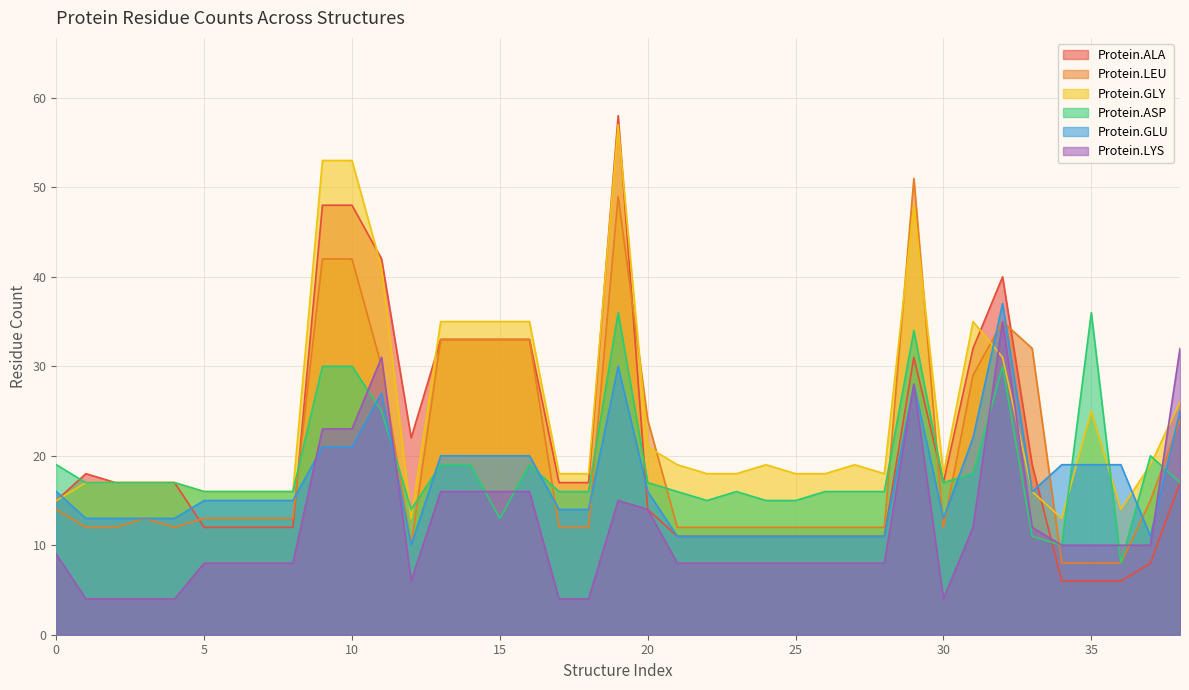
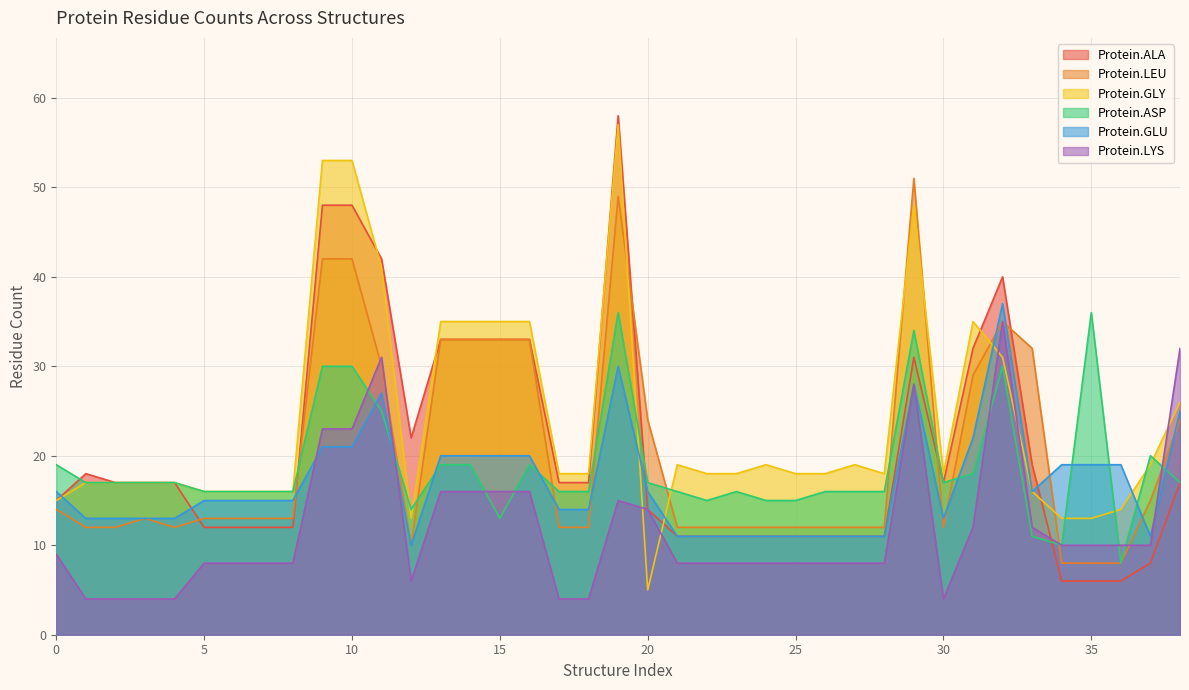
  {
    "Protein.GLY": {
      "10": 53,
      "15": 35,
-     "20": 21,
+     "20": 5,
      "25": 18,
      "30": 18,
-     "35": 25
+     "35": 13
    },
    "Protein.ASP": {
      "0": 19,
      "10": 30,
      "15": 13,
      "20": 17,
      "25": 15,
      "35": 36
    },
    "Protein.GLU": {
      "0": 16,
      "5": 15,
      "10": 21,
      "15": 20,
      "20": 16,
      "30": 13,
      "35": 19
    },
    "Protein.LYS": {
      "0": 9,
      "5": 8,
      "10": 23,
      "15": 16,
      "25": 8,
      "30": 4,
      "35": 10
    }
  }
